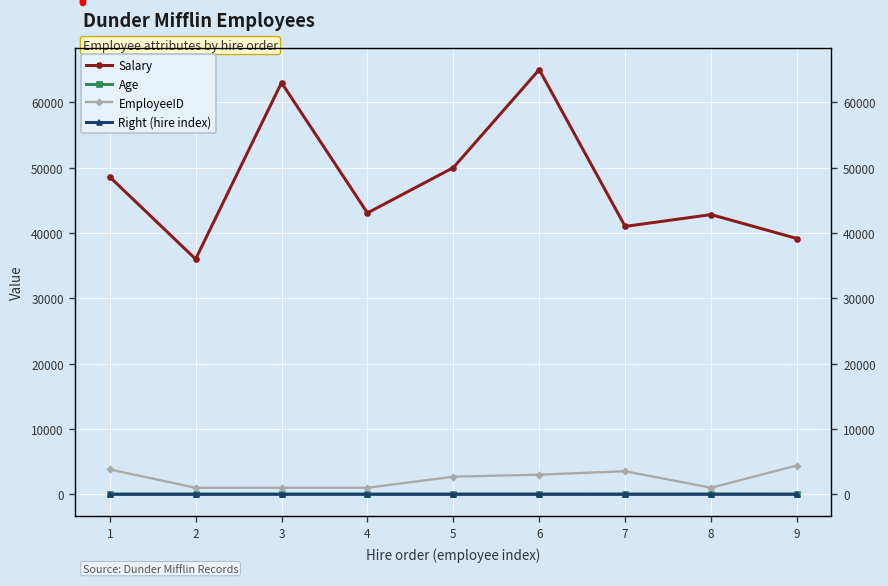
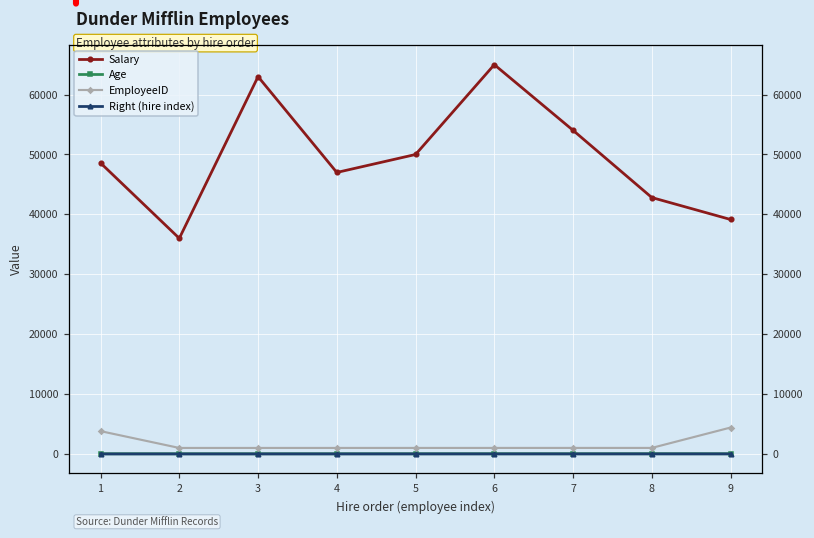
  {
    "Salary": {
      "1": 49000,
      "2": 36000,
      "3": 63000,
-     "4": 43000,
+     "4": 47000,
      "5": 50000,
      "6": 65000,
-     "7": 41000,
+     "7": 54000,
      "8": 43000,
      "9": 39000
    },
    "EmployeeID": {
      "1": 4000,
      "2": 1000,
      "3": 1000,
      "4": 1000,
-     "5": 3000,
-     "6": 3000,
-     "7": 4000,
+     "5": 1000,
+     "6": 1000,
+     "7": 1000,
      "8": 1000,
      "9": 4000
    }
  }
